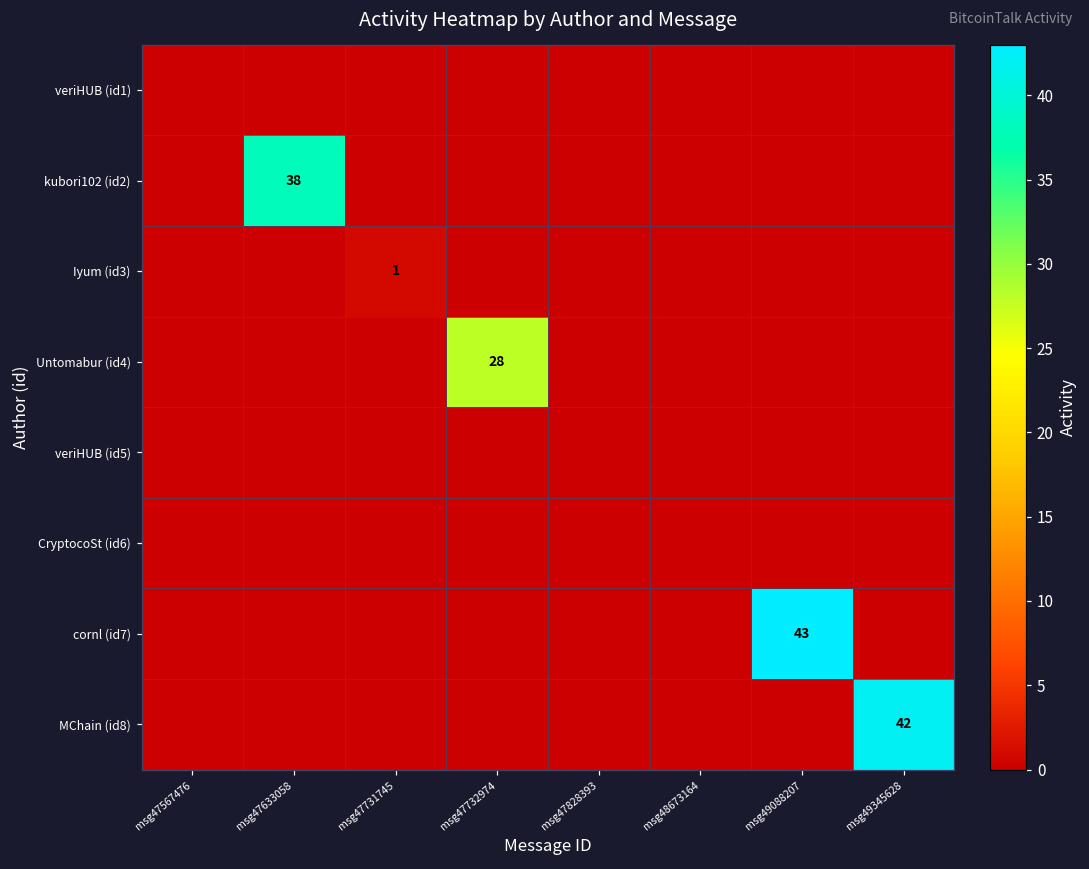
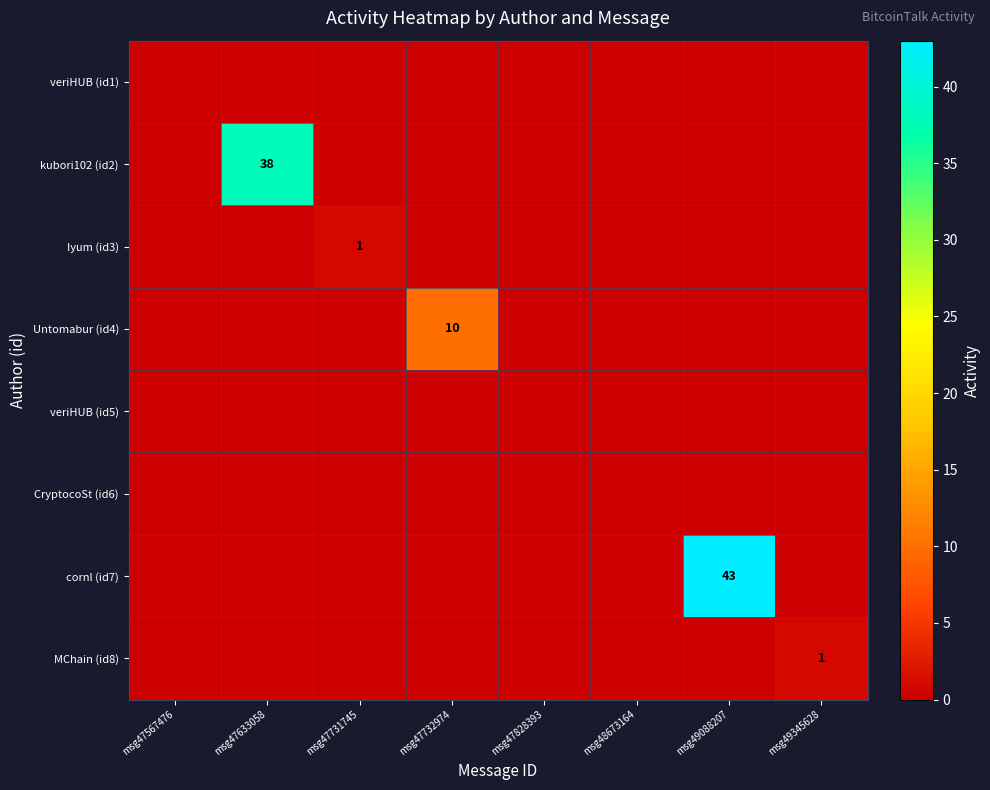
  {
    "kubori102 (id2)": {
      "msg47633058": 38
    },
    "Iyum (id3)": {
      "msg47731745": 1
    },
    "Untomabur (id4)": {
-     "msg47732974": 28
+     "msg47732974": 10
    },
    "cornl (id7)": {
      "msg49088207": 43
    },
    "MChain (id8)": {
-     "msg49345628": 42
+     "msg49345628": 1
    }
  }
